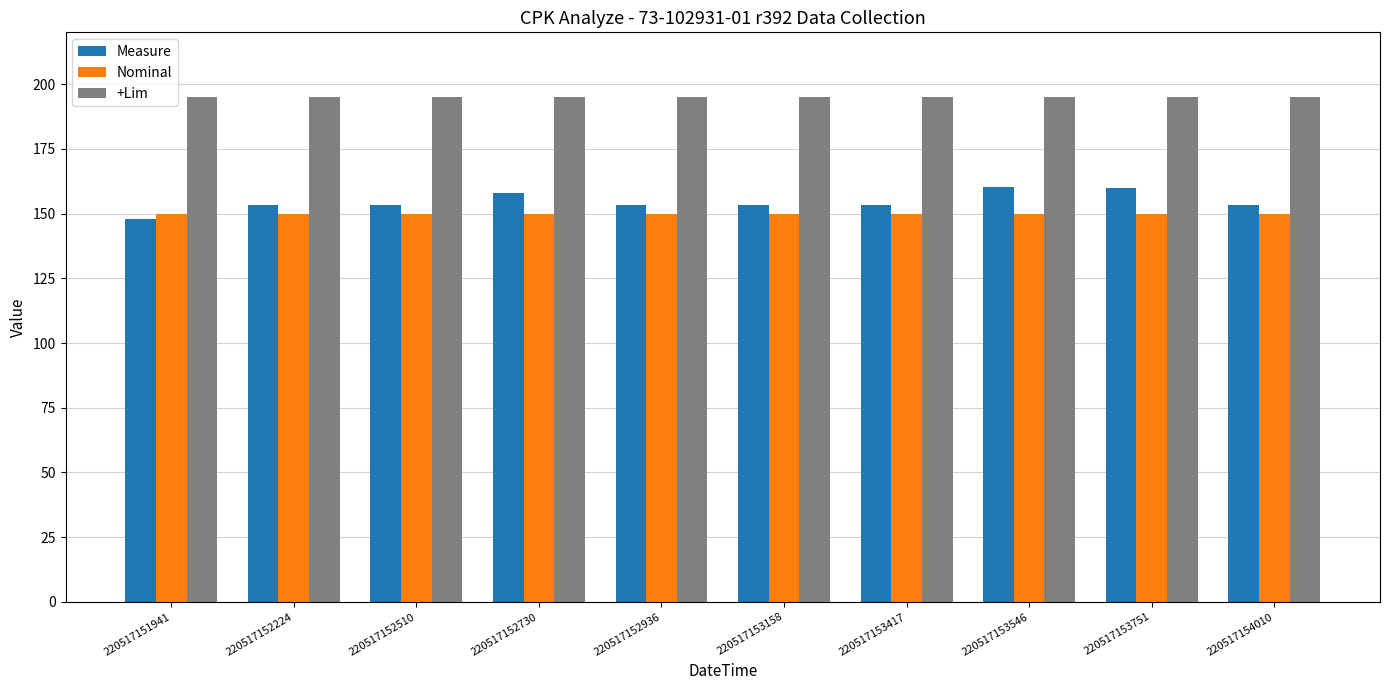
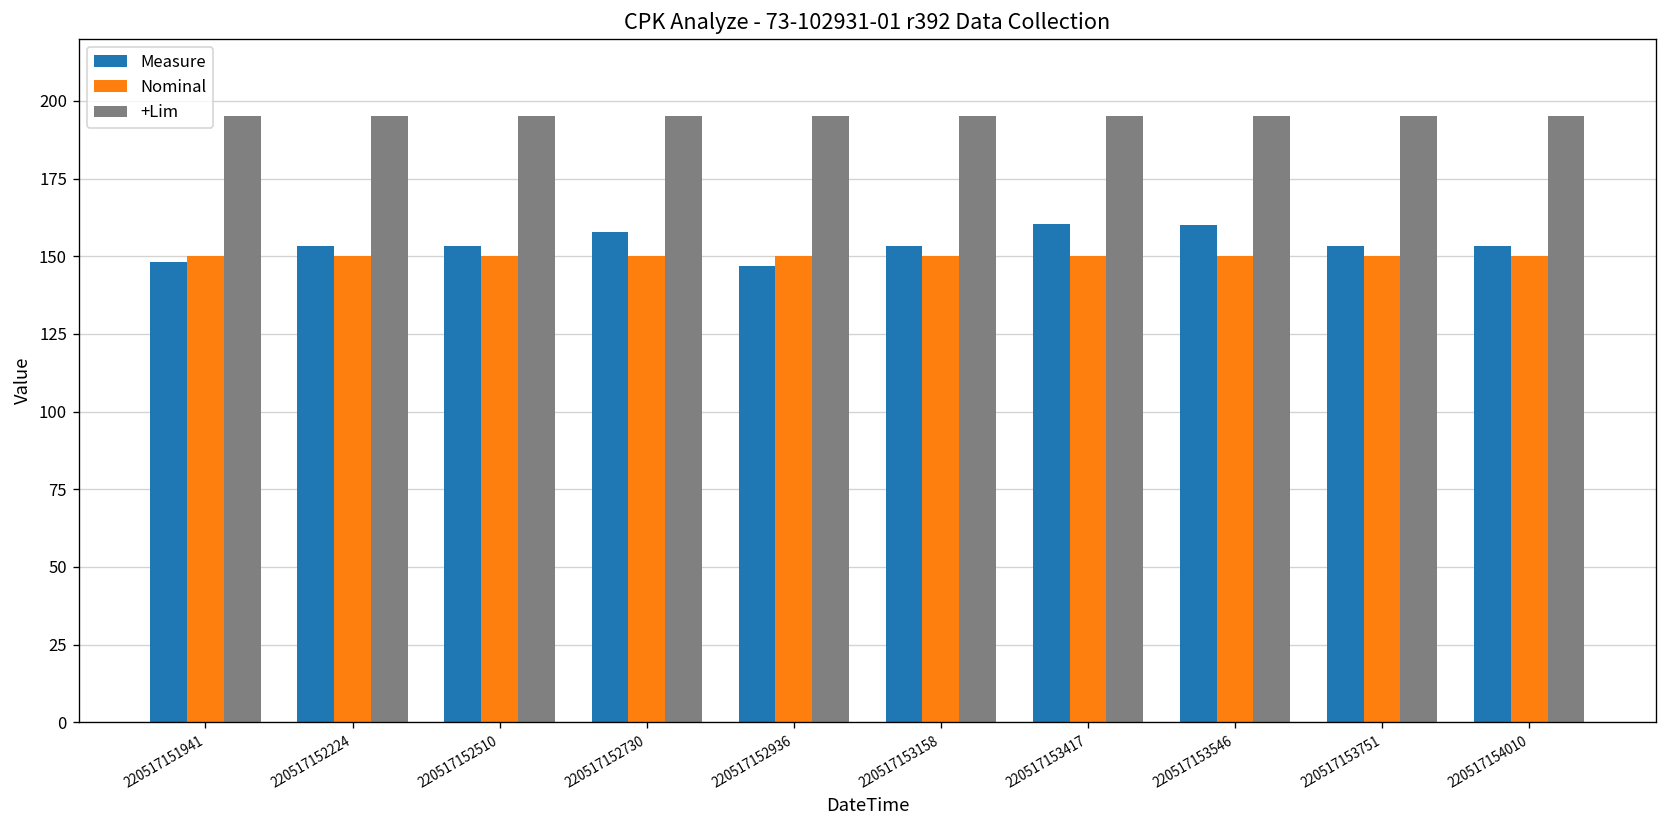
  {
    "Measure": {
      "220517151941": 148,
      "220517152224": 153,
      "220517152510": 153,
      "220517152730": 158,
-     "220517152936": 153,
+     "220517152936": 147,
      "220517153158": 153,
-     "220517153417": 153,
+     "220517153417": 160,
      "220517153546": 160,
-     "220517153751": 160,
+     "220517153751": 153,
      "220517154010": 153
    },
    "Nominal": {
      "220517151941": 150,
      "220517152224": 150,
      "220517152510": 150,
      "220517152730": 150,
      "220517152936": 150,
      "220517153158": 150,
      "220517153417": 150,
      "220517153546": 150,
      "220517153751": 150,
      "220517154010": 150
    },
    "+Lim": {
      "220517151941": 195,
      "220517152224": 195,
      "220517152510": 195,
      "220517152730": 195,
      "220517152936": 195,
      "220517153158": 195,
      "220517153417": 195,
      "220517153546": 195,
      "220517153751": 195,
      "220517154010": 195
    }
  }
